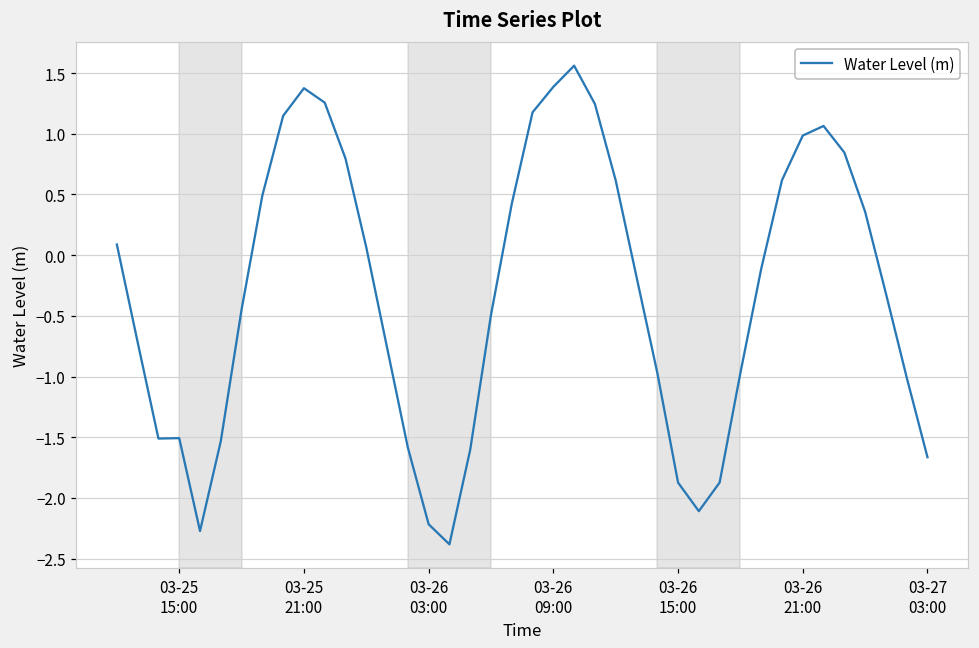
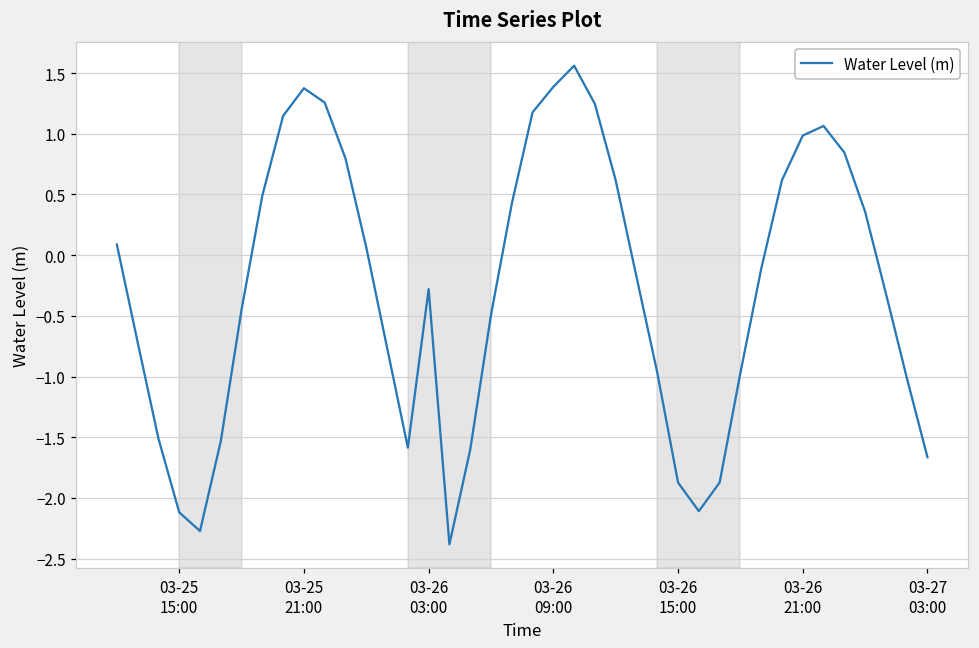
  {
-   "03-25 15:00": -1.51,
+   "03-25 15:00": -2.12,
    "03-25 21:00": 1.38,
-   "03-26 03:00": -2.22,
+   "03-26 03:00": -0.28,
    "03-26 09:00": 1.39,
    "03-26 15:00": -1.87,
    "03-26 21:00": 0.99,
    "03-27 03:00": -1.66
  }
